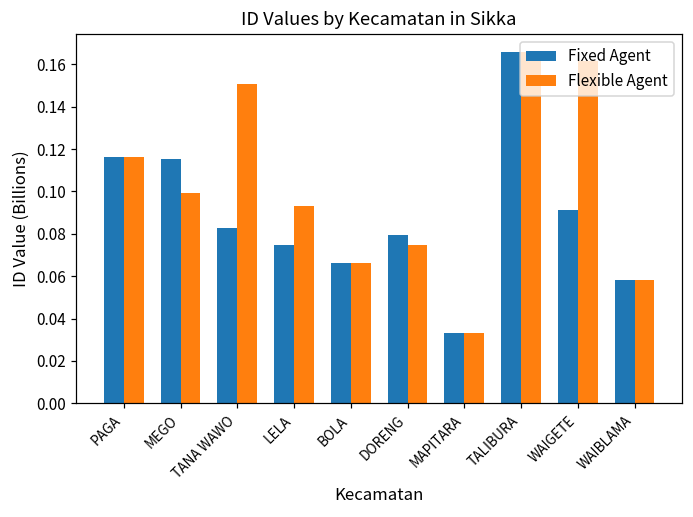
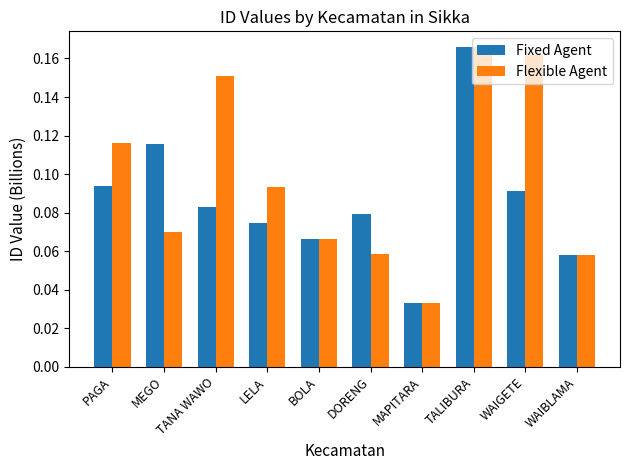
  {
    "Fixed Agent": {
-     "PAGA": 0.116,
+     "PAGA": 0.094,
      "MEGO": 0.116,
      "TANA WAWO": 0.083,
      "LELA": 0.075,
      "BOLA": 0.066,
      "DORENG": 0.079,
      "MAPITARA": 0.033,
      "TALIBURA": 0.166,
      "WAIGETE": 0.091,
      "WAIBLAMA": 0.058
    },
    "Flexible Agent": {
      "PAGA": 0.116,
-     "MEGO": 0.099,
+     "MEGO": 0.070,
      "TANA WAWO": 0.151,
      "LELA": 0.093,
      "BOLA": 0.066,
-     "DORENG": 0.075,
+     "DORENG": 0.058,
      "MAPITARA": 0.033,
      "WAIBLAMA": 0.058
    }
  }
